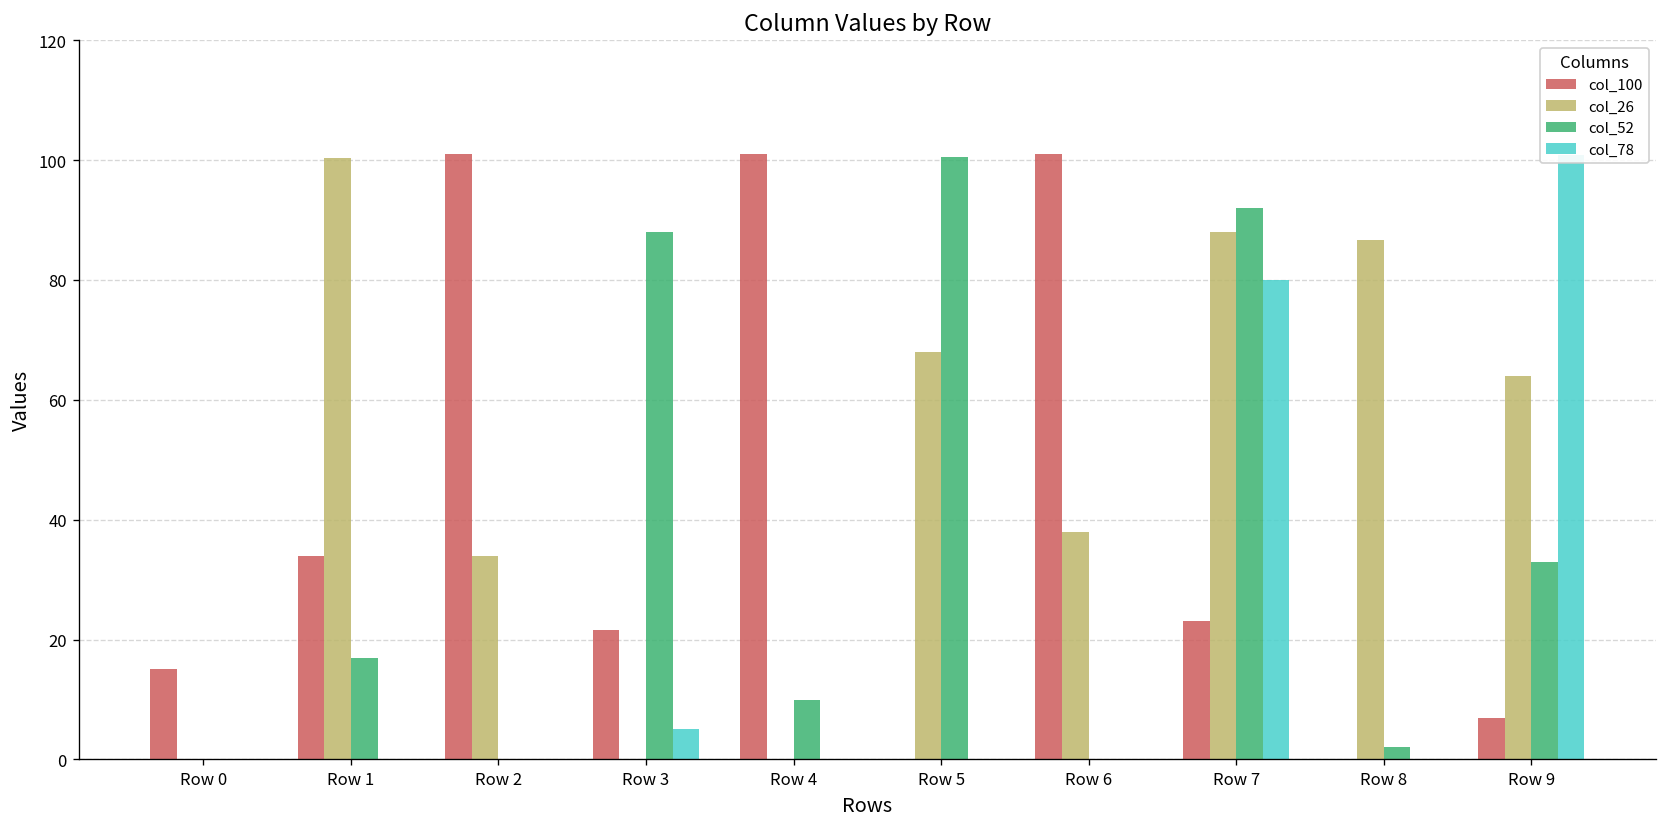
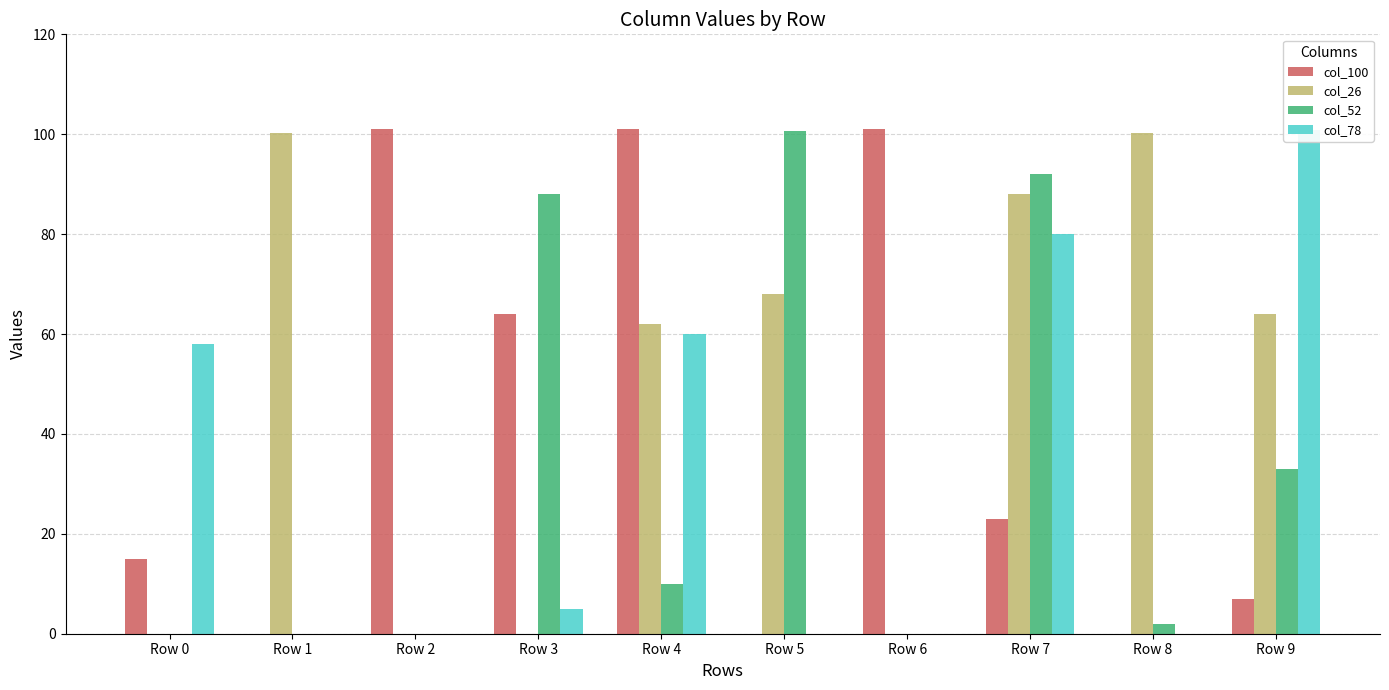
  {
    "col_100": {
      "Row 0": 15,
-     "Row 1": 34,
+     "Row 1": 0,
      "Row 2": 101,
-     "Row 3": 22,
+     "Row 3": 64,
      "Row 4": 101,
      "Row 5": 0,
      "Row 6": 101,
      "Row 7": 23,
      "Row 8": 0,
      "Row 9": 7
    },
    "col_26": {
      "Row 0": 0,
      "Row 1": 100,
-     "Row 2": 34,
+     "Row 2": 0,
      "Row 3": 0,
-     "Row 4": 0,
+     "Row 4": 62,
      "Row 5": 68,
-     "Row 6": 38,
+     "Row 6": 0,
      "Row 7": 88,
-     "Row 8": 87,
+     "Row 8": 100,
      "Row 9": 64
    },
    "col_52": {
      "Row 0": 0,
-     "Row 1": 17,
+     "Row 1": 0,
      "Row 2": 0,
      "Row 3": 88,
      "Row 4": 10,
      "Row 5": 101,
      "Row 6": 0,
      "Row 7": 92,
      "Row 8": 2,
      "Row 9": 33
    },
    "col_78": {
-     "Row 0": 0,
+     "Row 0": 58,
      "Row 1": 0,
      "Row 2": 0,
      "Row 3": 5,
-     "Row 4": 0,
+     "Row 4": 60,
      "Row 5": 0,
      "Row 6": 0,
      "Row 7": 80,
      "Row 8": 0
    }
  }
